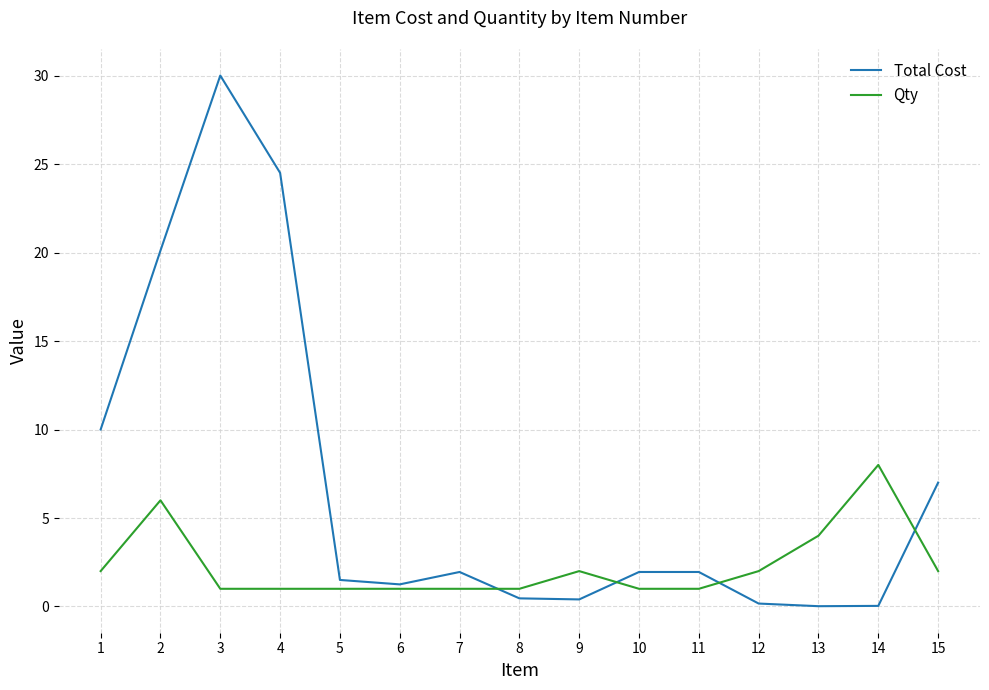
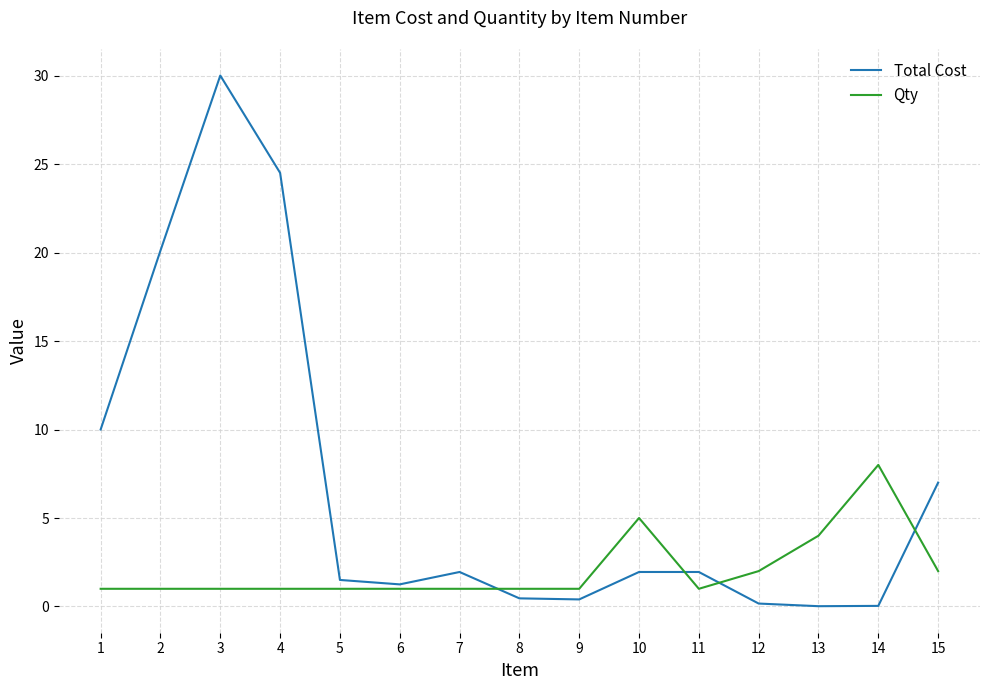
  {
    "Total Cost": {
      "1": 10,
      "2": 20,
      "3": 30,
      "4": 24.5,
      "5": 1.5,
      "6": 1.3,
      "7": 2,
      "8": 0.5,
      "9": 0.4,
      "10": 2,
      "11": 2,
      "12": 0.2,
      "13": 0,
      "14": 0,
      "15": 7
    },
    "Qty": {
-     "1": 2,
-     "2": 6,
+     "1": 1,
+     "2": 1,
      "3": 1,
      "4": 1,
      "5": 1,
      "6": 1,
      "7": 1,
      "8": 1,
-     "9": 2,
-     "10": 1,
+     "9": 1,
+     "10": 5,
      "11": 1,
      "12": 2,
      "13": 4,
      "14": 8,
      "15": 2
    }
  }
